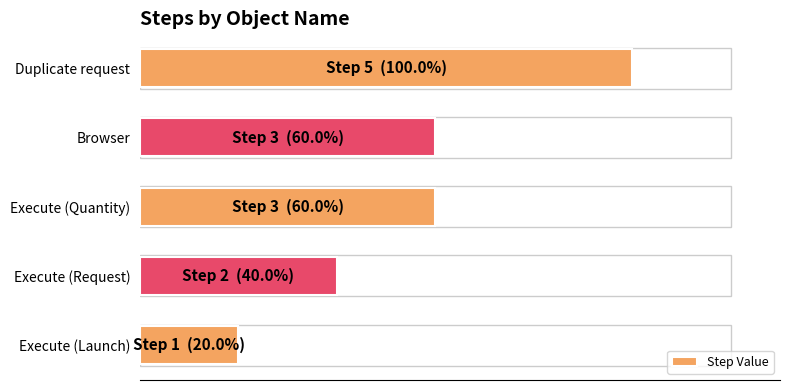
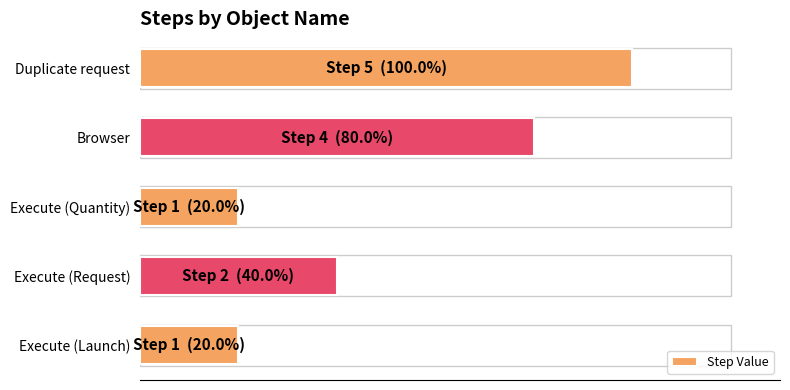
  {
    "Duplicate request": "(100.0%)",
-   "Browser": "3 (60.0%)",
-   "Execute (Quantity)": "3 (60.0%)",
+   "Browser": "4 (80.0%)",
+   "Execute (Quantity)": "1 (20.0%)",
    "Execute (Request)": "(40.0%)",
    "Execute (Launch)": "(20.0%)"
  }
